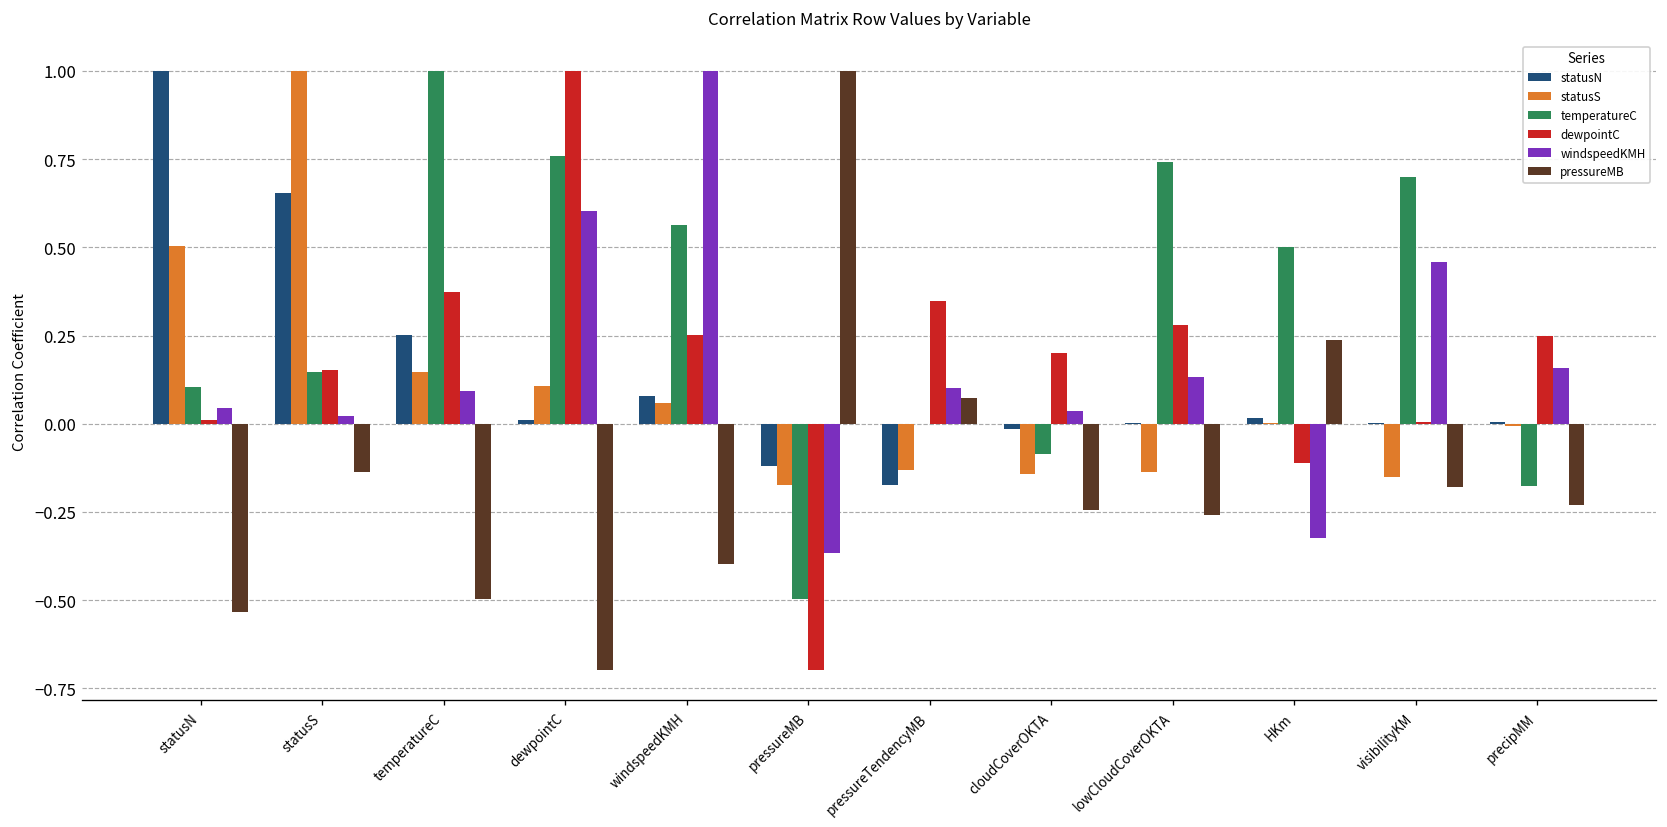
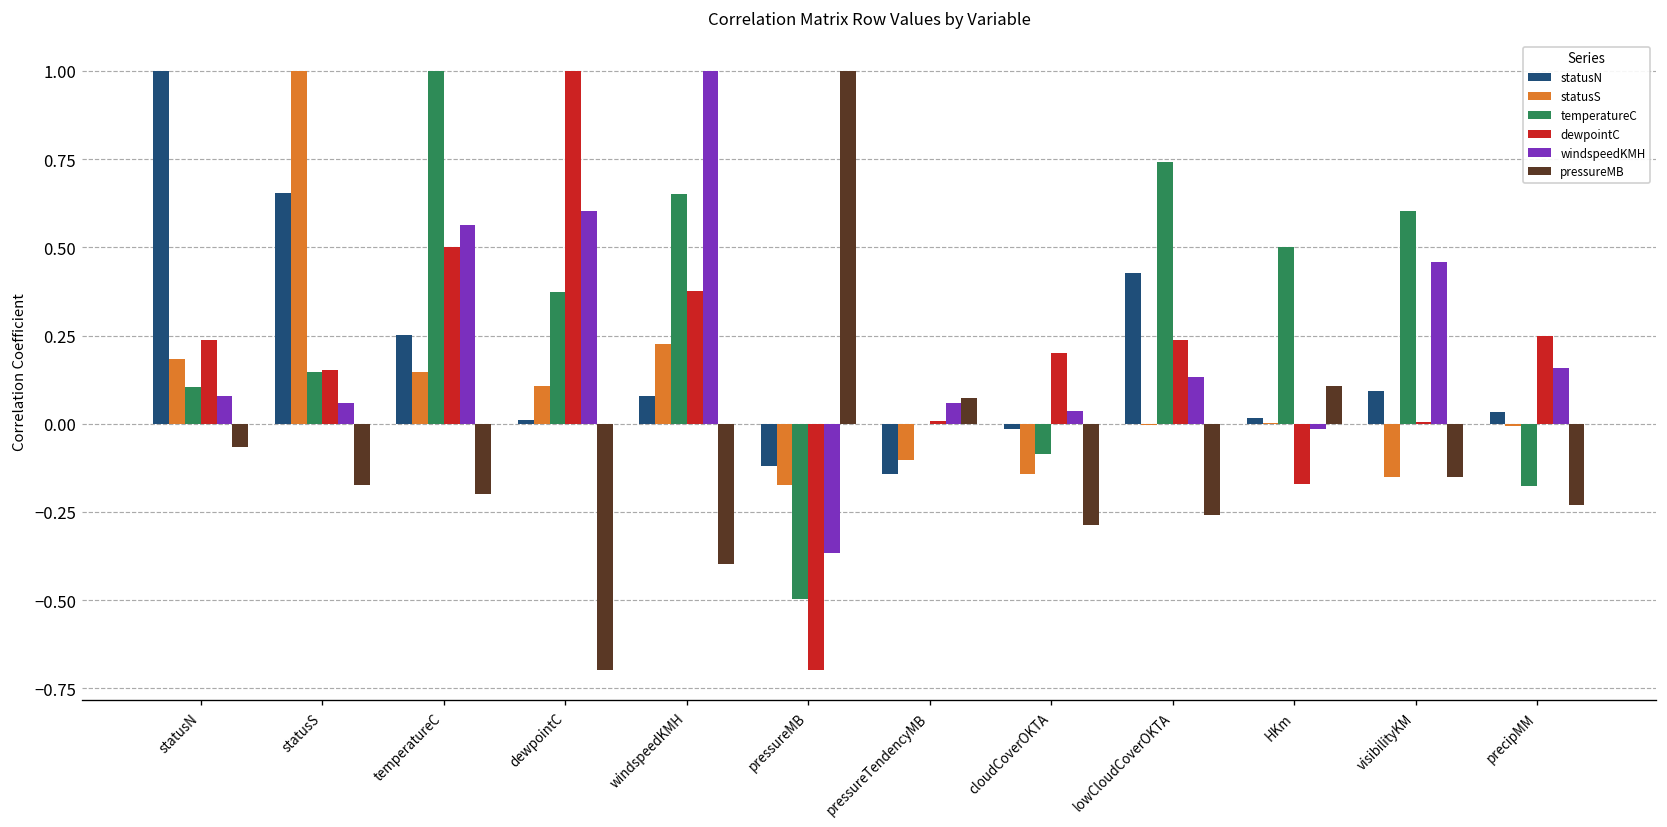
  {
    "statusN": {
      "statusN": 1.00,
      "statusS": 0.65,
      "temperatureC": 0.25,
      "dewpointC": 0.01,
      "windspeedKMH": 0.08,
      "pressureMB": -0.12,
-     "pressureTendencyMB": -0.17,
+     "pressureTendencyMB": -0.14,
      "cloudCoverOKTA": -0.01,
-     "lowCloudCoverOKTA": 0.00,
+     "lowCloudCoverOKTA": 0.43,
      "HKm": 0.02,
-     "visibilityKM": 0.00,
-     "precipMM": 0.00
+     "visibilityKM": 0.09,
+     "precipMM": 0.03
    },
    "statusS": {
-     "statusN": 0.50,
+     "statusN": 0.18,
      "statusS": 1.00,
      "temperatureC": 0.15,
      "dewpointC": 0.11,
-     "windspeedKMH": 0.06,
+     "windspeedKMH": 0.23,
      "pressureMB": -0.17,
-     "pressureTendencyMB": -0.13,
+     "pressureTendencyMB": -0.10,
      "cloudCoverOKTA": -0.14,
-     "lowCloudCoverOKTA": -0.14,
+     "lowCloudCoverOKTA": 0.00,
      "visibilityKM": -0.15
    },
    "temperatureC": {
      "statusN": 0.11,
      "statusS": 0.15,
      "temperatureC": 1.00,
-     "dewpointC": 0.76,
-     "windspeedKMH": 0.56,
+     "dewpointC": 0.37,
+     "windspeedKMH": 0.65,
      "pressureMB": -0.50,
      "cloudCoverOKTA": -0.08,
      "lowCloudCoverOKTA": 0.74,
      "HKm": 0.50,
-     "visibilityKM": 0.70,
+     "visibilityKM": 0.60,
      "precipMM": -0.18
    },
    "dewpointC": {
-     "statusN": 0.01,
+     "statusN": 0.24,
      "statusS": 0.15,
-     "temperatureC": 0.37,
+     "temperatureC": 0.50,
      "dewpointC": 1.00,
-     "windspeedKMH": 0.25,
+     "windspeedKMH": 0.38,
      "pressureMB": -0.70,
-     "pressureTendencyMB": 0.35,
+     "pressureTendencyMB": 0.01,
      "cloudCoverOKTA": 0.20,
-     "lowCloudCoverOKTA": 0.28,
-     "HKm": -0.11,
+     "lowCloudCoverOKTA": 0.24,
+     "HKm": -0.17,
      "precipMM": 0.25
    },
    "windspeedKMH": {
-     "statusN": 0.04,
-     "statusS": 0.02,
-     "temperatureC": 0.09,
+     "statusN": 0.08,
+     "statusS": 0.06,
+     "temperatureC": 0.56,
      "dewpointC": 0.60,
      "windspeedKMH": 1.00,
      "pressureMB": -0.37,
-     "pressureTendencyMB": 0.10,
+     "pressureTendencyMB": 0.06,
      "cloudCoverOKTA": 0.04,
      "lowCloudCoverOKTA": 0.13,
-     "HKm": -0.32,
+     "HKm": -0.01,
      "visibilityKM": 0.46,
      "precipMM": 0.16
    },
    "pressureMB": {
-     "statusN": -0.53,
-     "statusS": -0.14,
-     "temperatureC": -0.50,
+     "statusN": -0.07,
+     "statusS": -0.17,
+     "temperatureC": -0.20,
      "dewpointC": -0.70,
      "windspeedKMH": -0.40,
      "pressureMB": 1.00,
      "pressureTendencyMB": 0.07,
-     "cloudCoverOKTA": -0.24,
+     "cloudCoverOKTA": -0.29,
      "lowCloudCoverOKTA": -0.26,
-     "HKm": 0.24,
-     "visibilityKM": -0.18,
+     "HKm": 0.11,
+     "visibilityKM": -0.15,
      "precipMM": -0.23
    }
  }
